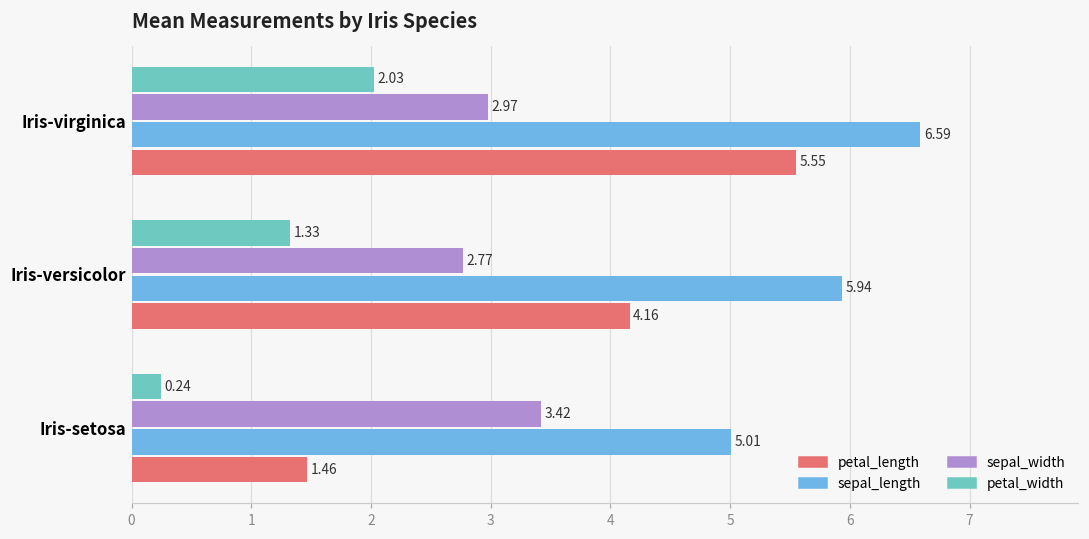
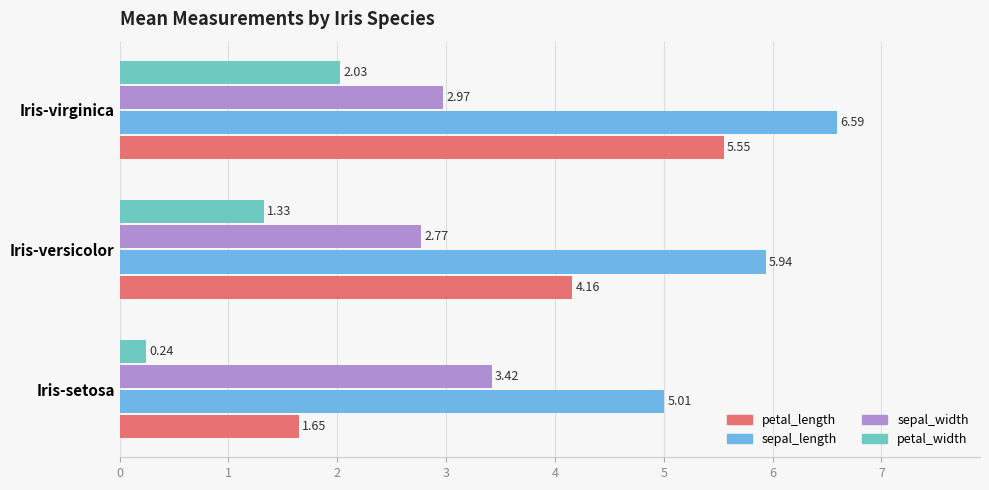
  {
    "petal_length": {
      "Iris-virginica": 5.55,
      "Iris-versicolor": 4.16,
-     "Iris-setosa": 1.46
+     "Iris-setosa": 1.65
    },
    "sepal_width": {
      "Iris-virginica": 2.97,
      "Iris-versicolor": 2.77,
      "Iris-setosa": 3.42
    }
  }
